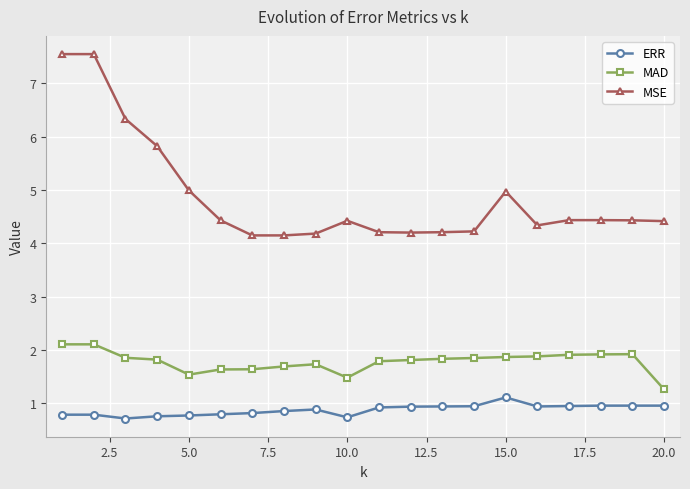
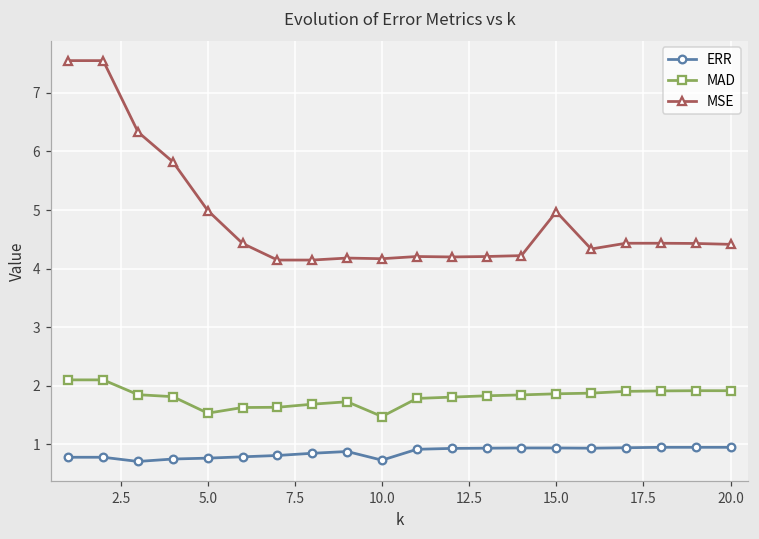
  {
    "ERR": {
      "5.0": 0.8,
      "10.0": 0.7,
-     "15.0": 1.1,
+     "15.0": 0.9,
      "20.0": 1.0
    },
    "MAD": {
      "5.0": 1.5,
      "10.0": 1.5,
      "15.0": 1.9,
-     "20.0": 1.3
+     "20.0": 1.9
    },
    "MSE": {
      "5.0": 5.0,
-     "10.0": 4.4,
+     "10.0": 4.2,
      "15.0": 5.0,
      "20.0": 4.4
    }
  }
